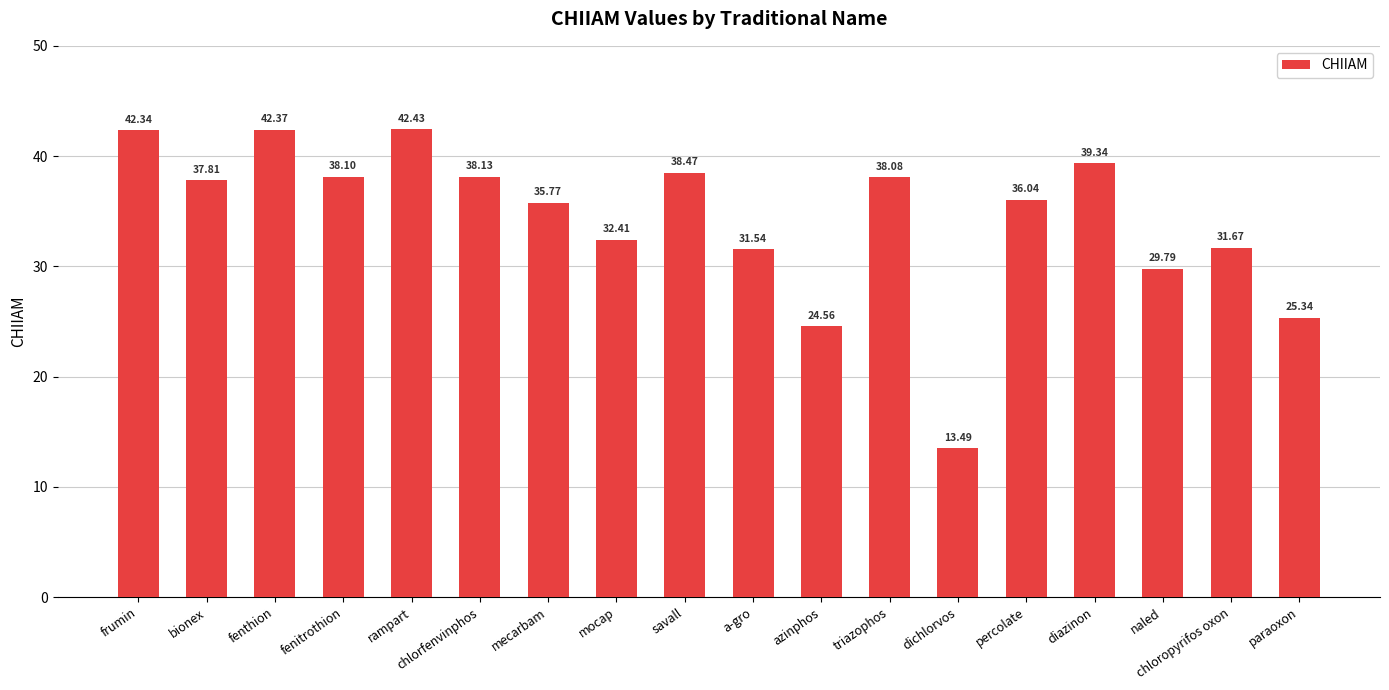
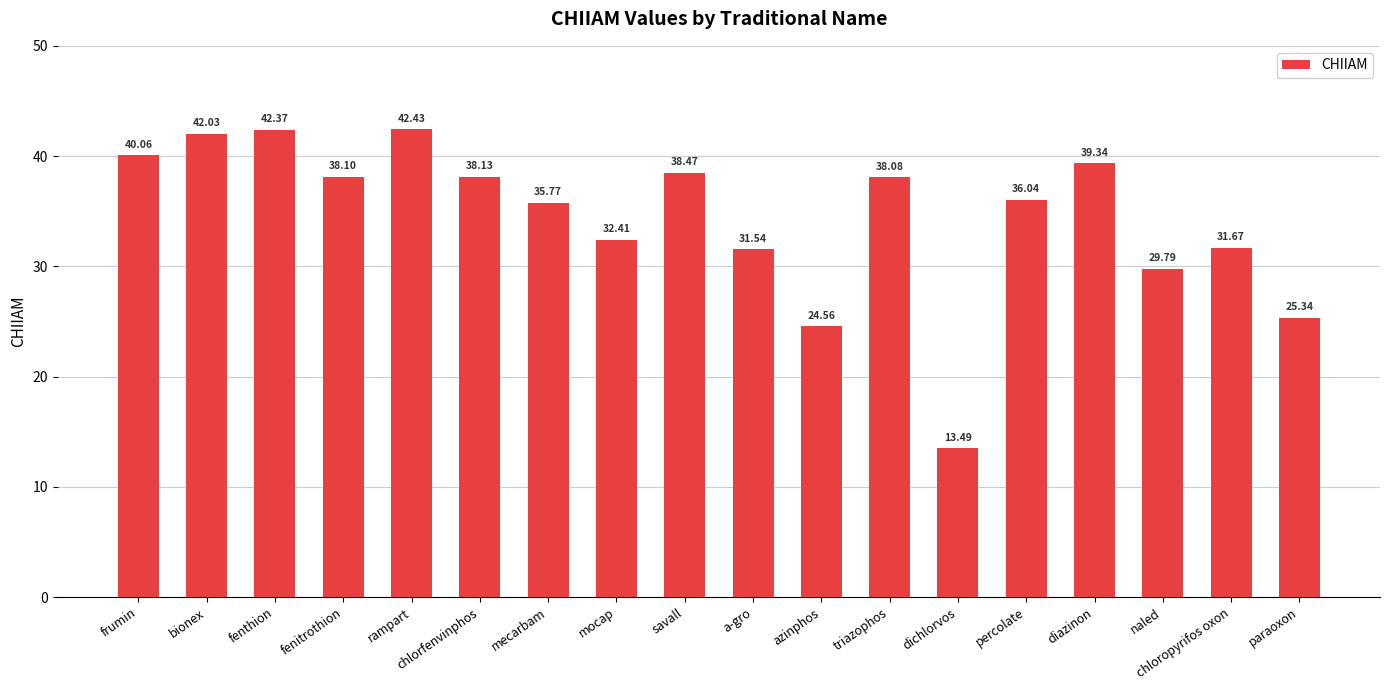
  {
-   "frumin": 42.34,
-   "bionex": 37.81,
+   "frumin": 40.06,
+   "bionex": 42.03,
    "fenthion": 42.37,
    "fenitrothion": 38.10,
    "rampart": 42.43,
    "chlorfenvinphos": 38.13,
    "mecarbam": 35.77,
    "mocap": 32.41,
    "savall": 38.47,
    "a-gro": 31.54,
    "azinphos": 24.56,
    "triazophos": 38.08,
    "dichlorvos": 13.49,
    "percolate": 36.04,
    "diazinon": 39.34,
    "naled": 29.79,
    "chloropyrifos oxon": 31.67,
    "paraoxon": 25.34
  }
